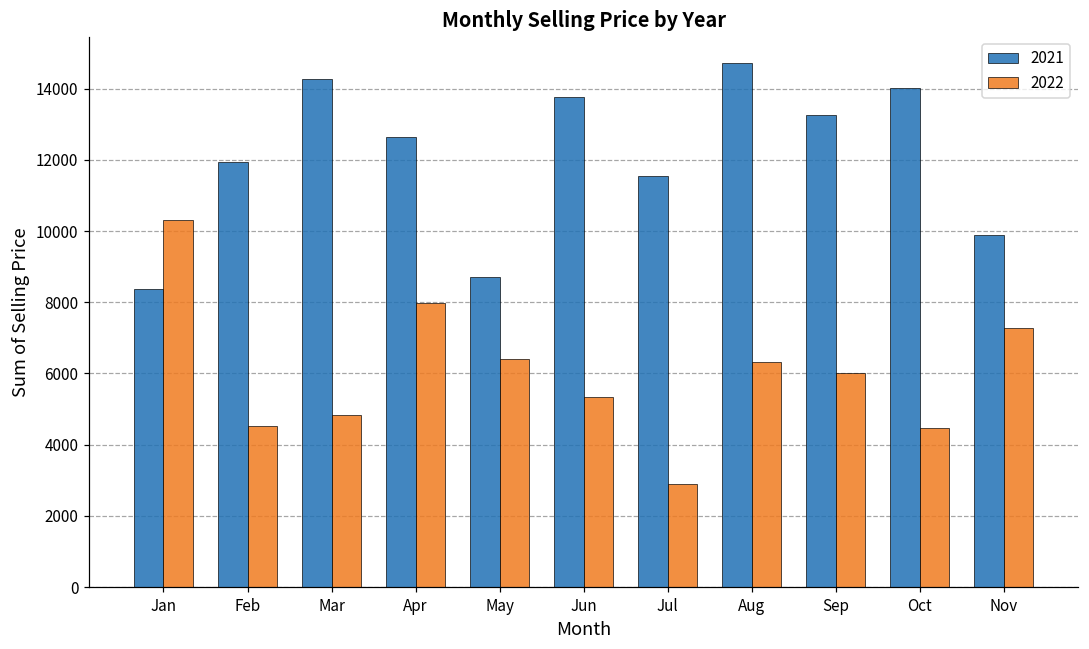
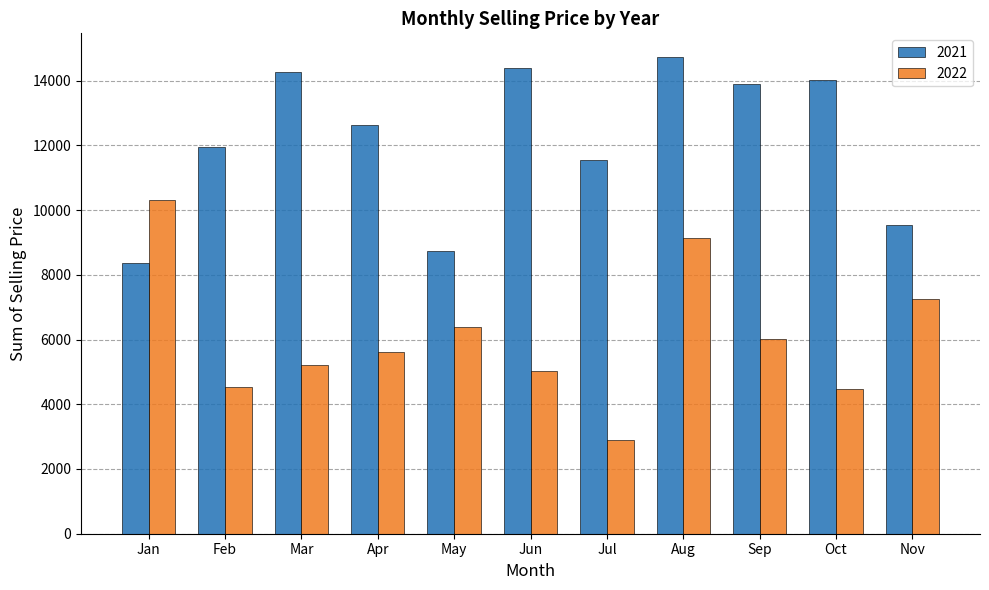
  {
    "2021": {
      "Jan": 8400,
      "Feb": 11900,
      "Mar": 14300,
      "Apr": 12600,
      "May": 8700,
-     "Jun": 13800,
+     "Jun": 14400,
      "Jul": 11600,
      "Aug": 14700,
-     "Sep": 13300,
+     "Sep": 13900,
      "Oct": 14000,
-     "Nov": 9900
+     "Nov": 9500
    },
    "2022": {
      "Jan": 10300,
      "Feb": 4500,
-     "Mar": 4800,
-     "Apr": 8000,
+     "Mar": 5200,
+     "Apr": 5600,
      "May": 6400,
-     "Jun": 5400,
+     "Jun": 5000,
      "Jul": 2900,
-     "Aug": 6300,
+     "Aug": 9100,
      "Sep": 6000,
      "Oct": 4500,
      "Nov": 7300
    }
  }
